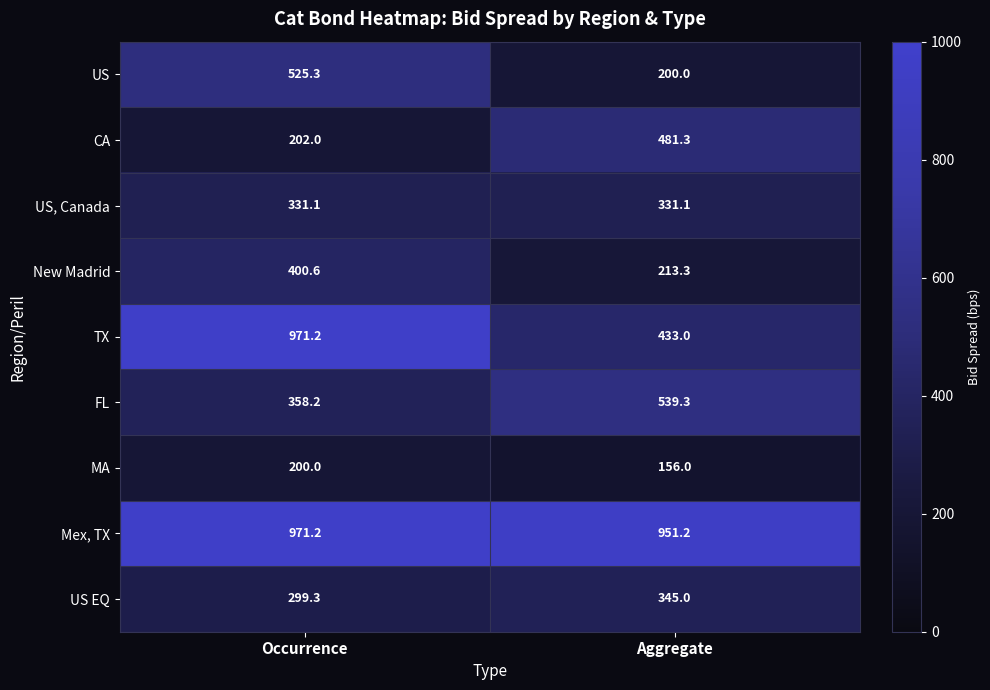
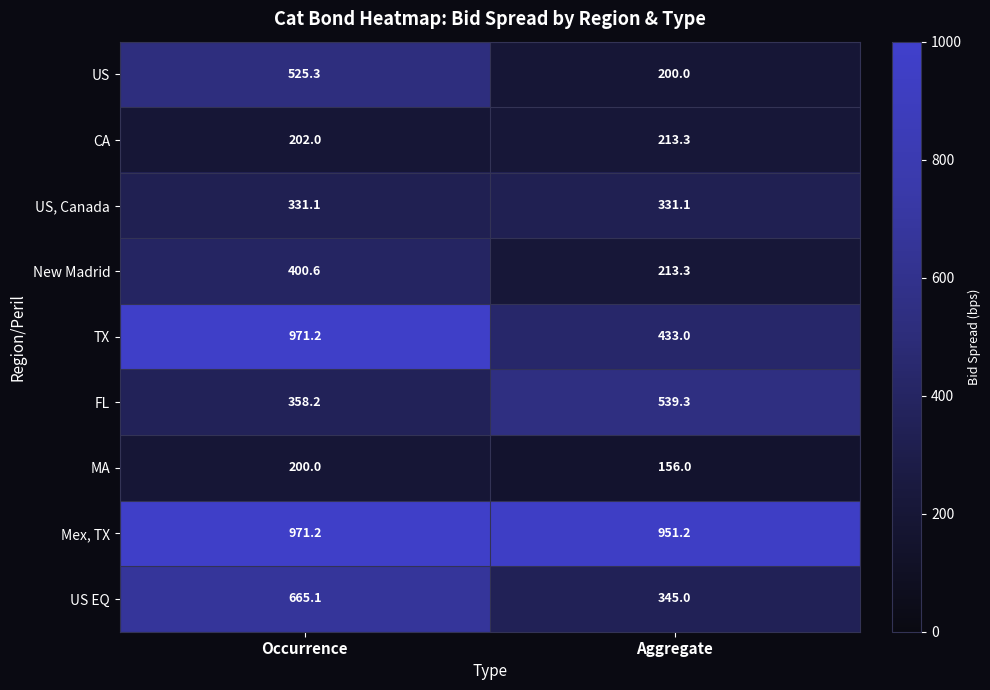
  {
    "US": {
      "Occurrence": 525.3,
      "Aggregate": 200.0
    },
    "CA": {
      "Occurrence": 202.0,
-     "Aggregate": 481.3
+     "Aggregate": 213.3
    },
    "US, Canada": {
      "Occurrence": 331.1,
      "Aggregate": 331.1
    },
    "New Madrid": {
      "Occurrence": 400.6,
      "Aggregate": 213.3
    },
    "TX": {
      "Occurrence": 971.2,
      "Aggregate": 433.0
    },
    "FL": {
      "Occurrence": 358.2,
      "Aggregate": 539.3
    },
    "MA": {
      "Occurrence": 200.0,
      "Aggregate": 156.0
    },
    "Mex, TX": {
      "Occurrence": 971.2,
      "Aggregate": 951.2
    },
    "US EQ": {
-     "Occurrence": 299.3,
+     "Occurrence": 665.1,
      "Aggregate": 345.0
    }
  }
